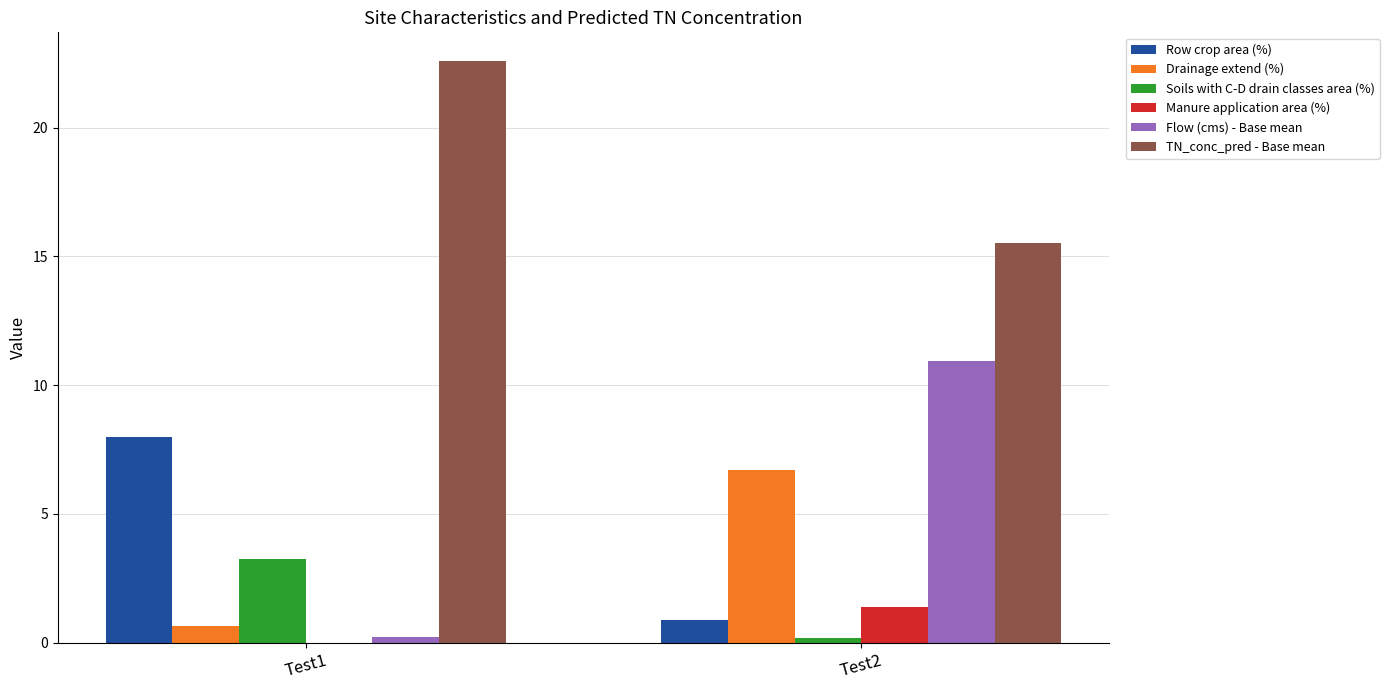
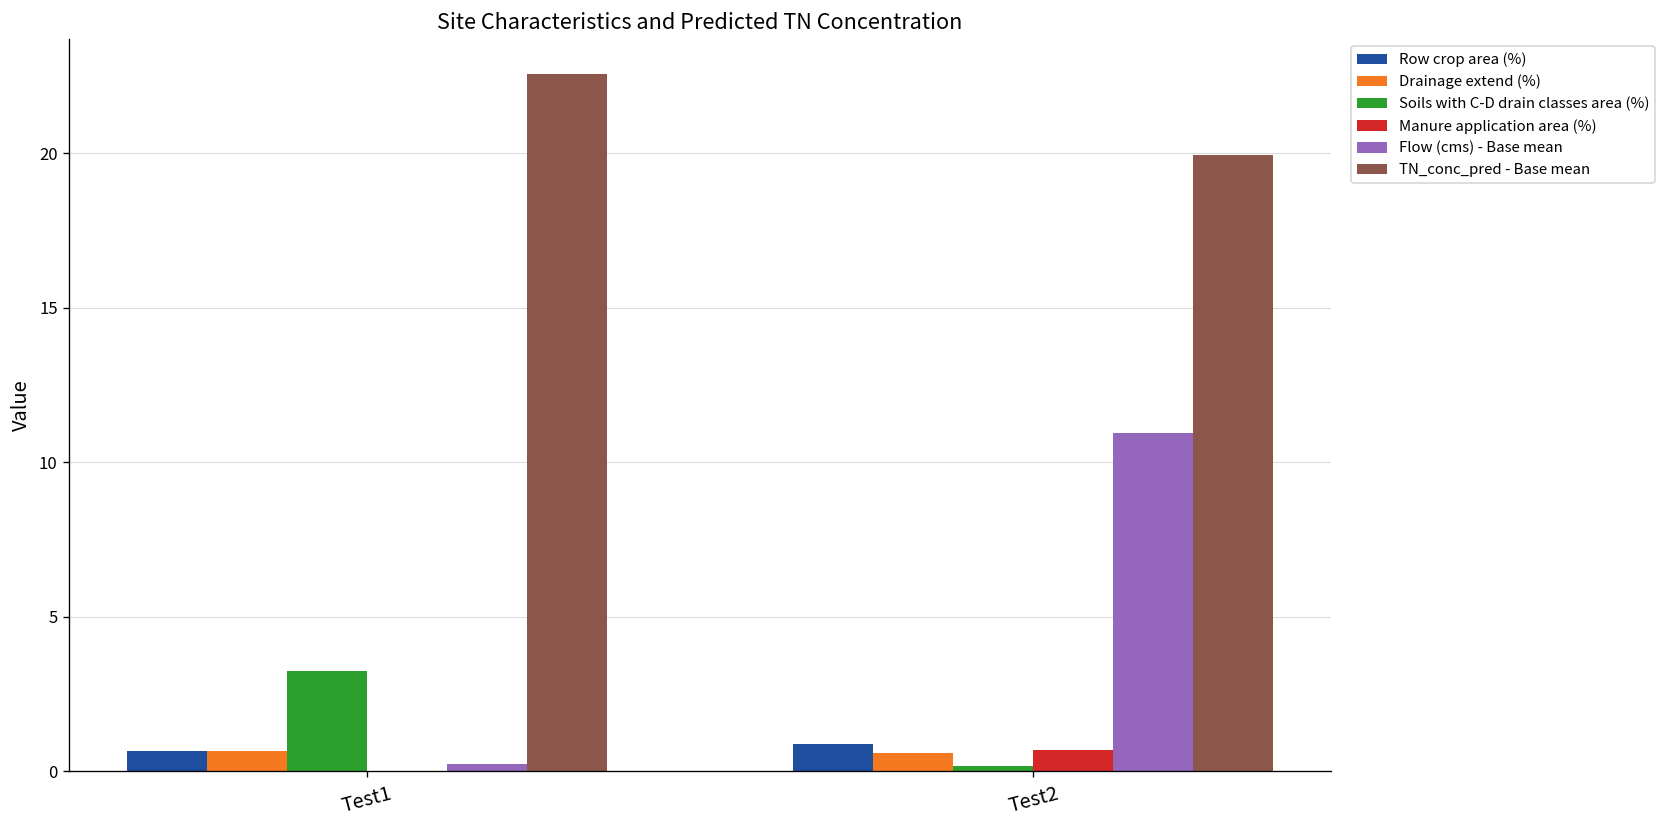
  {
    "Row crop area (%)": {
-     "Test1": 8.0,
+     "Test1": 0.7,
      "Test2": 0.9
    },
    "Drainage extend (%)": {
      "Test1": 0.7,
-     "Test2": 6.7
+     "Test2": 0.6
    },
    "Soils with C-D drain classes area (%)": {
      "Test1": 3.2,
      "Test2": 0.2
    },
    "Manure application area (%)": {
      "Test1": 0.0,
-     "Test2": 1.4
+     "Test2": 0.7
    },
    "Flow (cms) - Base mean": {
      "Test1": 0.2,
      "Test2": 11.0
    },
    "TN_conc_pred - Base mean": {
      "Test1": 22.6,
-     "Test2": 15.5
+     "Test2": 19.9
    }
  }
